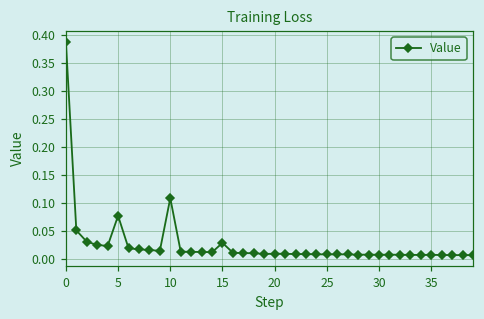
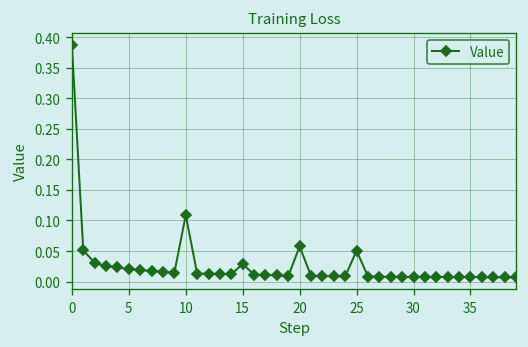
  {
    "0": 0.39,
-   "5": 0.08,
+   "5": 0.02,
    "10": 0.11,
    "15": 0.03,
-   "20": 0.01,
-   "25": 0.01,
+   "20": 0.06,
+   "25": 0.05,
    "30": 0.01,
    "35": 0.01
  }
